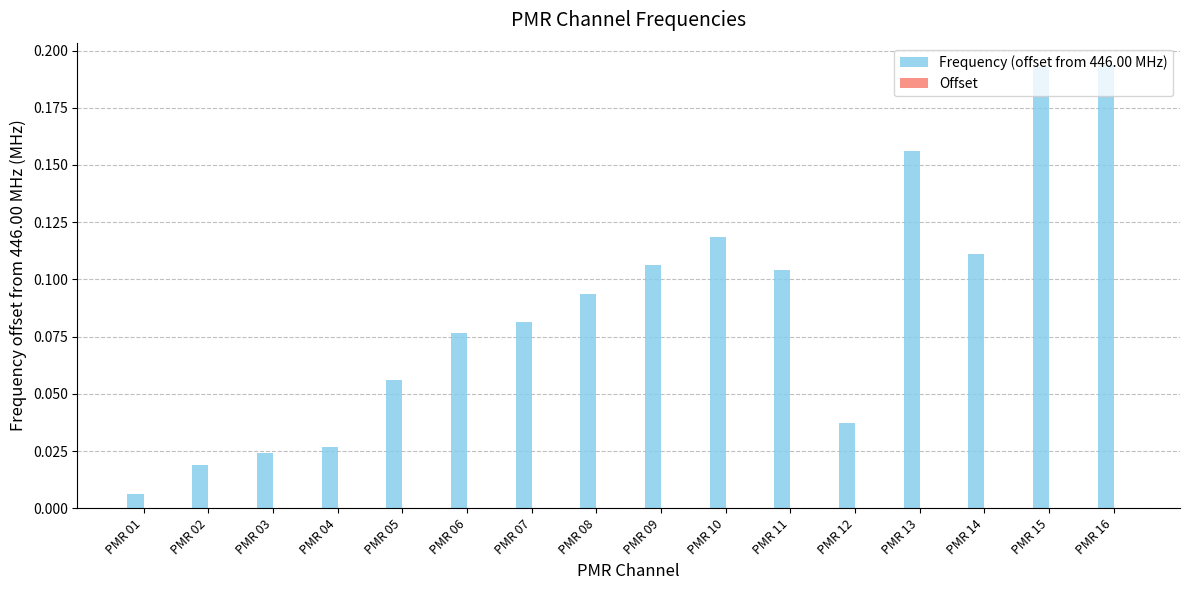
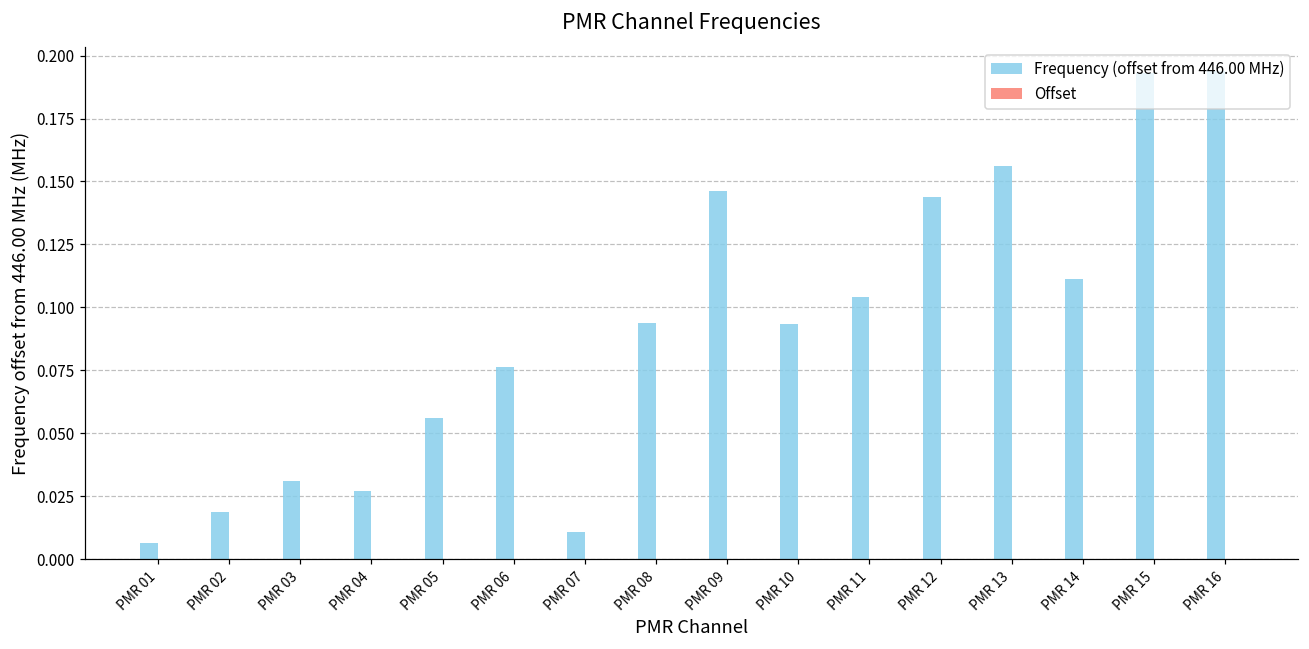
  {
    "Frequency (offset from 446.00 MHz)": {
      "PMR 01": 0.006,
      "PMR 02": 0.019,
-     "PMR 03": 0.024,
+     "PMR 03": 0.031,
      "PMR 04": 0.027,
      "PMR 05": 0.056,
      "PMR 06": 0.076,
-     "PMR 07": 0.081,
+     "PMR 07": 0.011,
      "PMR 08": 0.094,
-     "PMR 09": 0.106,
-     "PMR 10": 0.119,
+     "PMR 09": 0.146,
+     "PMR 10": 0.094,
      "PMR 11": 0.104,
-     "PMR 12": 0.037,
+     "PMR 12": 0.144,
      "PMR 13": 0.156,
      "PMR 14": 0.111
    },
    "Offset": {
      "PMR 01": 0.000,
      "PMR 02": 0.000,
      "PMR 03": 0.000,
      "PMR 04": 0.000,
      "PMR 05": 0.000,
      "PMR 06": 0.000,
      "PMR 07": 0.000,
      "PMR 08": 0.000,
      "PMR 09": 0.000,
      "PMR 10": 0.000,
      "PMR 11": 0.000,
      "PMR 12": 0.000,
      "PMR 13": 0.000,
      "PMR 14": 0.000,
      "PMR 15": 0.000,
      "PMR 16": 0.000
    }
  }
